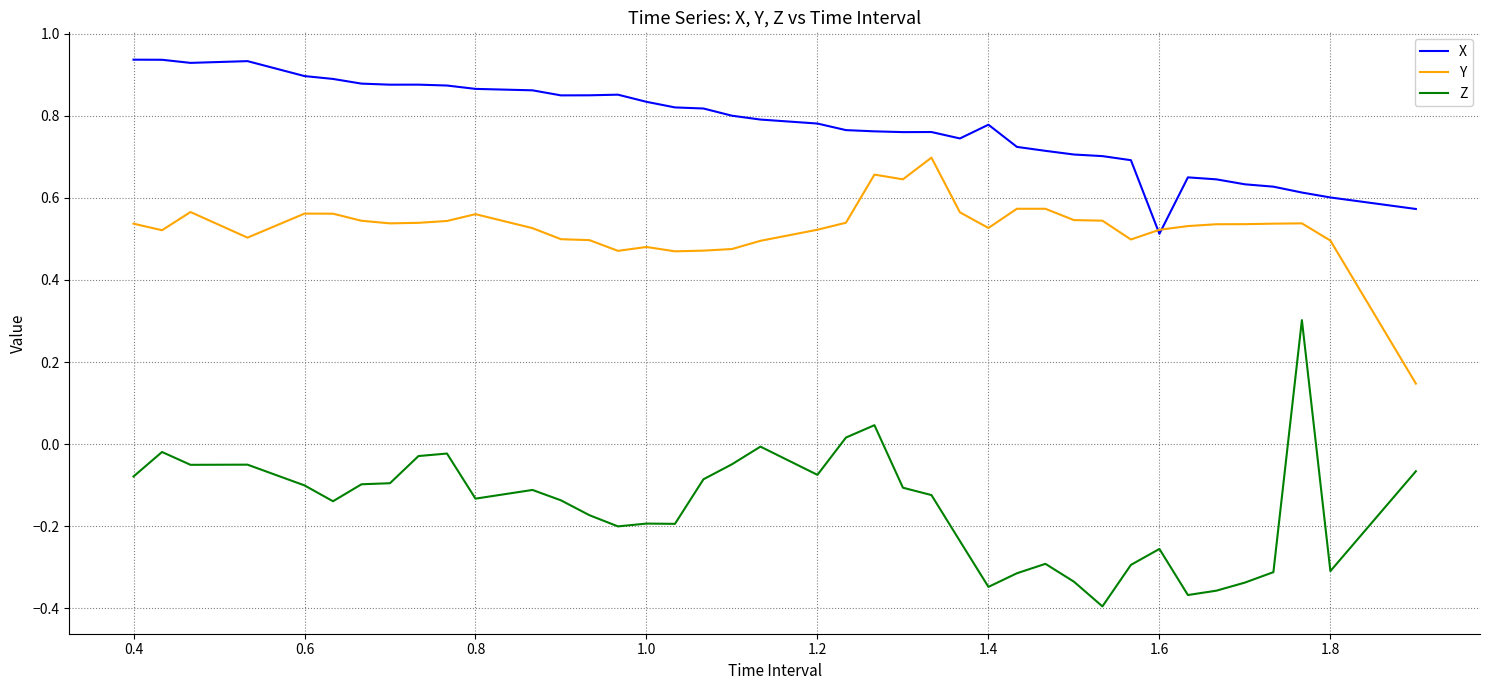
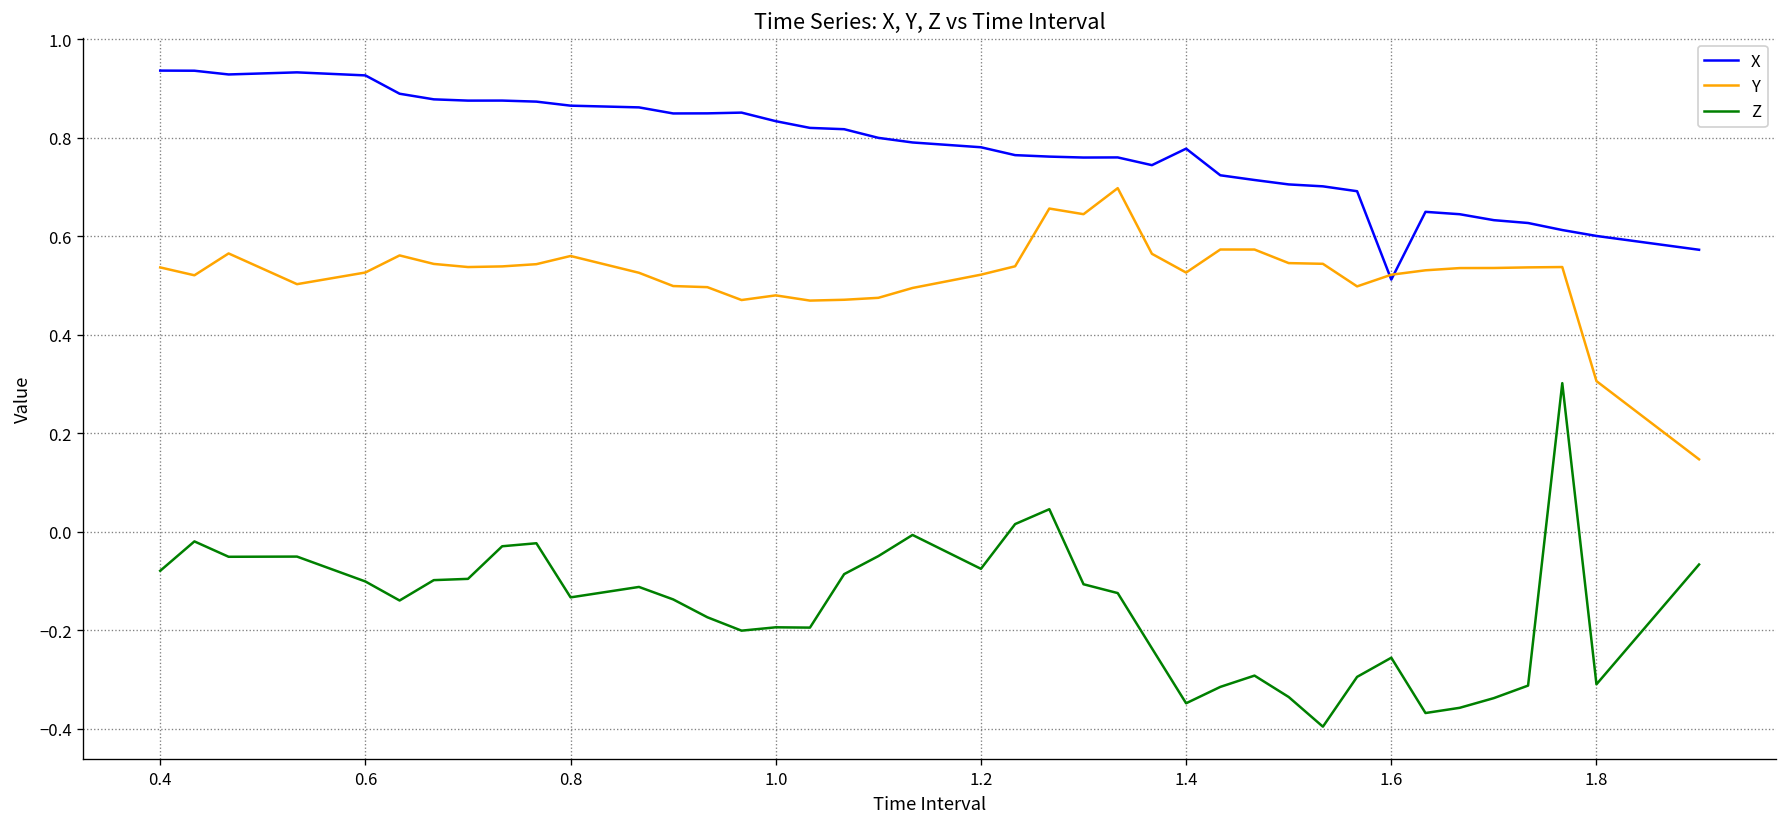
  {
    "X": {
      "0.4": 0.94,
-     "0.6": 0.90,
+     "0.6": 0.93,
      "0.8": 0.87,
      "1.0": 0.83,
      "1.2": 0.78,
      "1.4": 0.78,
      "1.6": 0.51,
      "1.8": 0.60
    },
    "Y": {
      "0.4": 0.54,
-     "0.6": 0.56,
+     "0.6": 0.53,
      "0.8": 0.56,
      "1.0": 0.48,
      "1.2": 0.52,
      "1.4": 0.53,
      "1.6": 0.52,
-     "1.8": 0.50
+     "1.8": 0.31
    },
    "Z": {
      "0.4": -0.08,
      "0.6": -0.10,
      "0.8": -0.13,
      "1.0": -0.19,
      "1.2": -0.07,
      "1.4": -0.35,
      "1.6": -0.26,
      "1.8": -0.31
    }
  }
